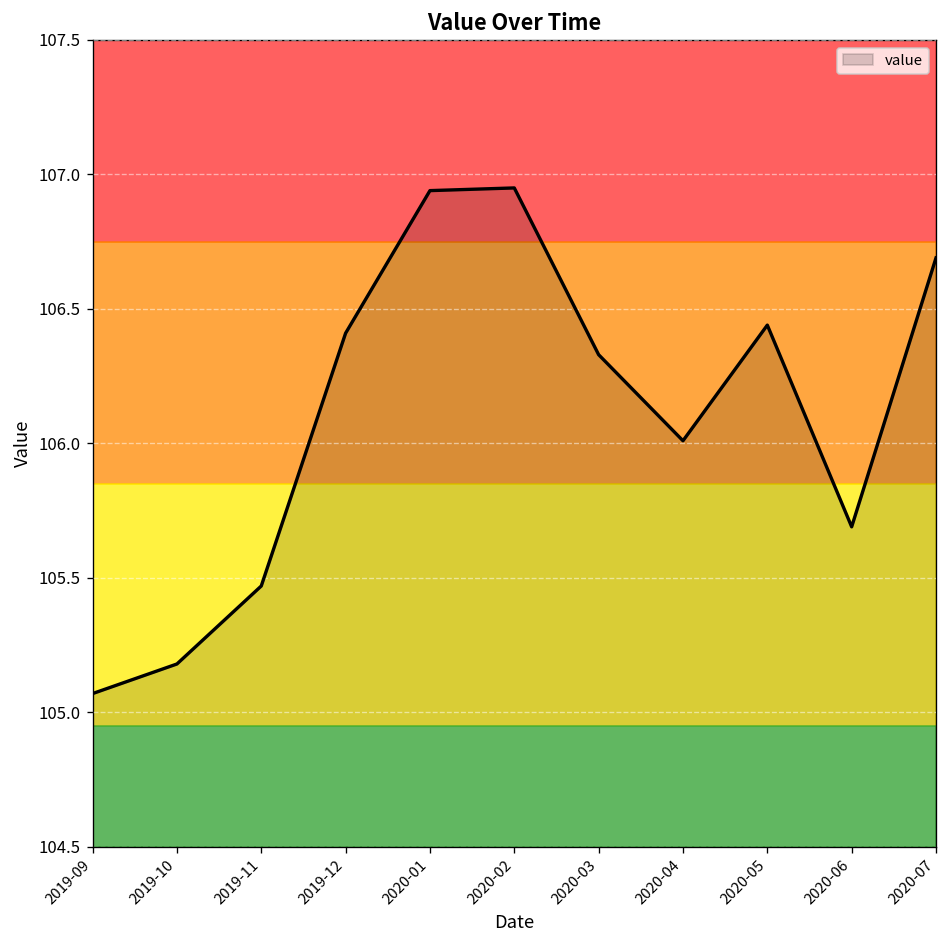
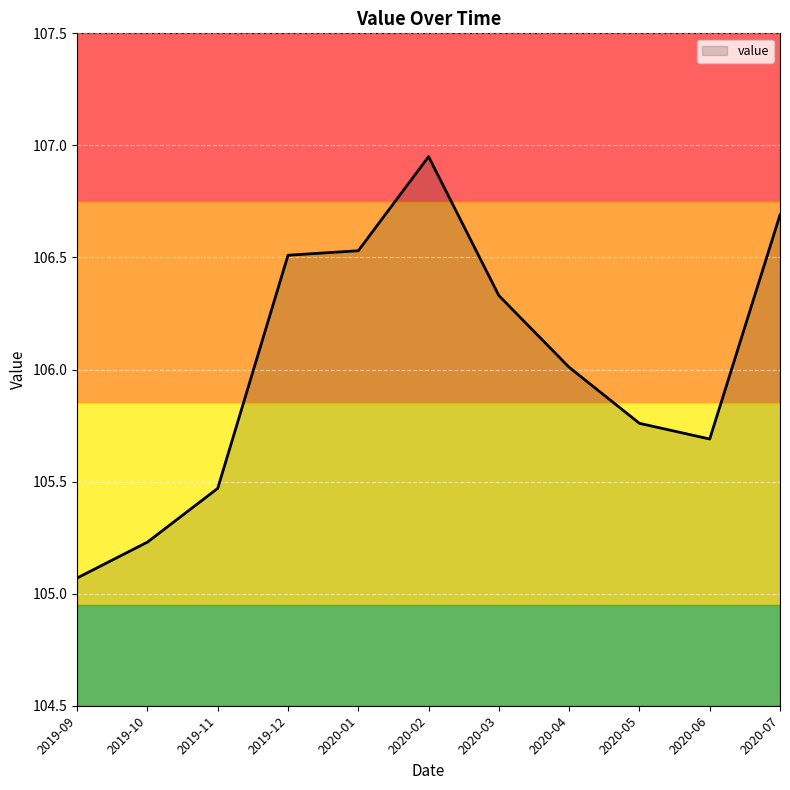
  {
    "2019-09": 105.07,
-   "2019-10": 105.18,
+   "2019-10": 105.23,
    "2019-11": 105.47,
-   "2019-12": 106.41,
-   "2020-01": 106.94,
+   "2019-12": 106.51,
+   "2020-01": 106.53,
    "2020-02": 106.95,
    "2020-03": 106.33,
    "2020-04": 106.01,
-   "2020-05": 106.44,
+   "2020-05": 105.76,
    "2020-06": 105.69,
    "2020-07": 106.69
  }
